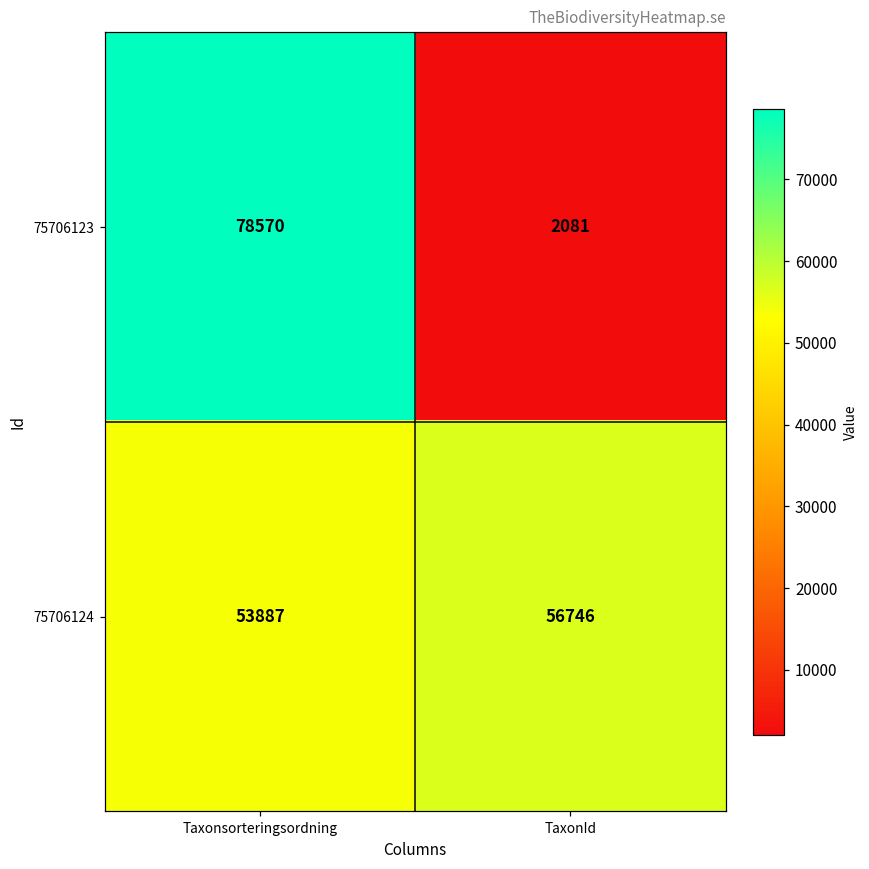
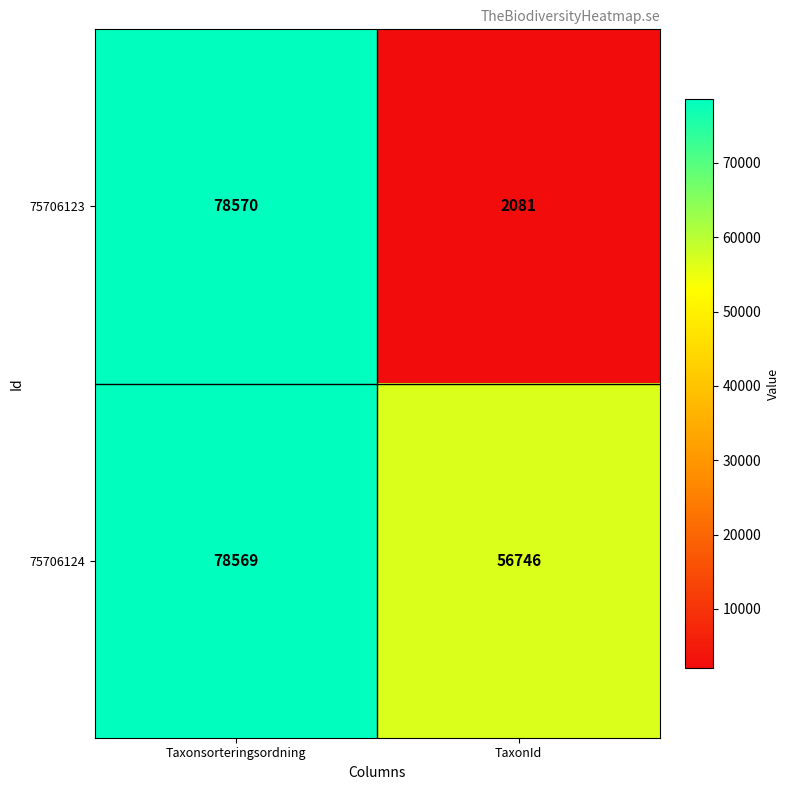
  {
    "75706123": {
      "Taxonsorteringsordning": 78570,
      "TaxonId": 2081
    },
    "75706124": {
-     "Taxonsorteringsordning": 53887,
+     "Taxonsorteringsordning": 78569,
      "TaxonId": 56746
    }
  }
